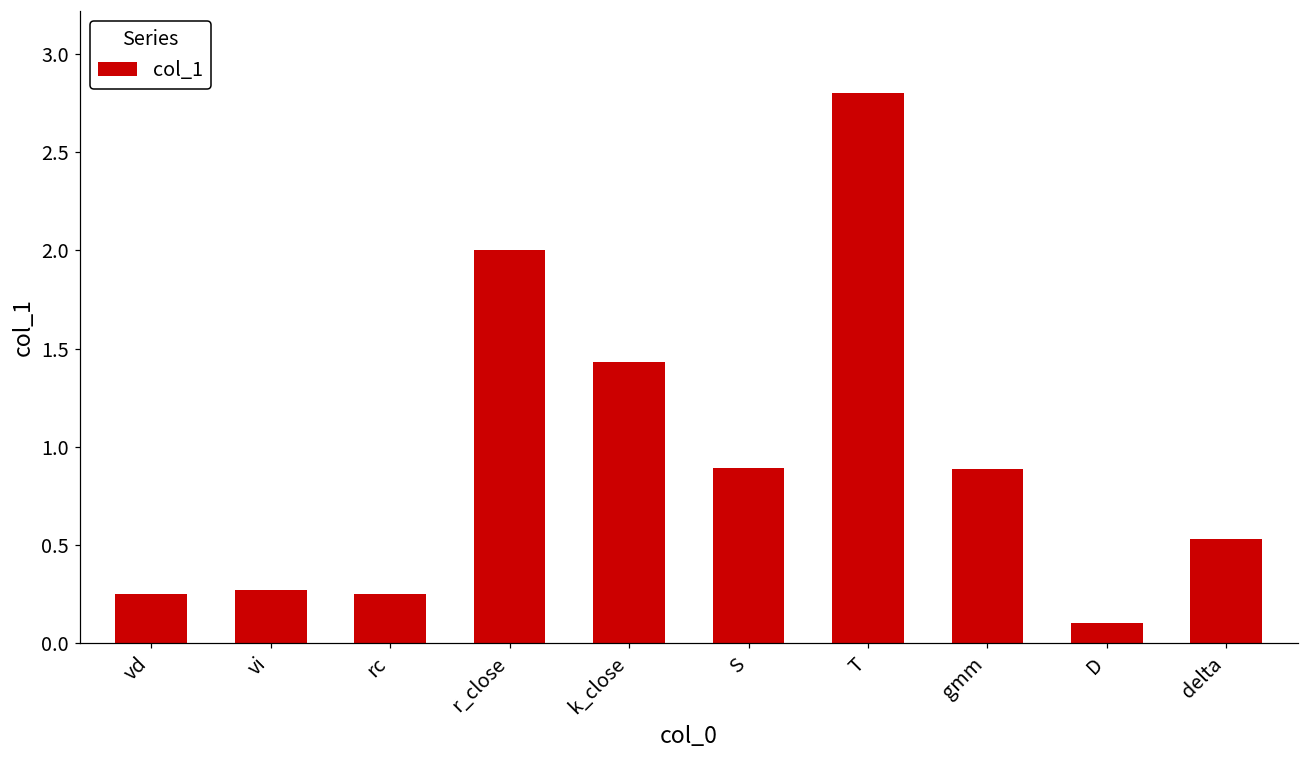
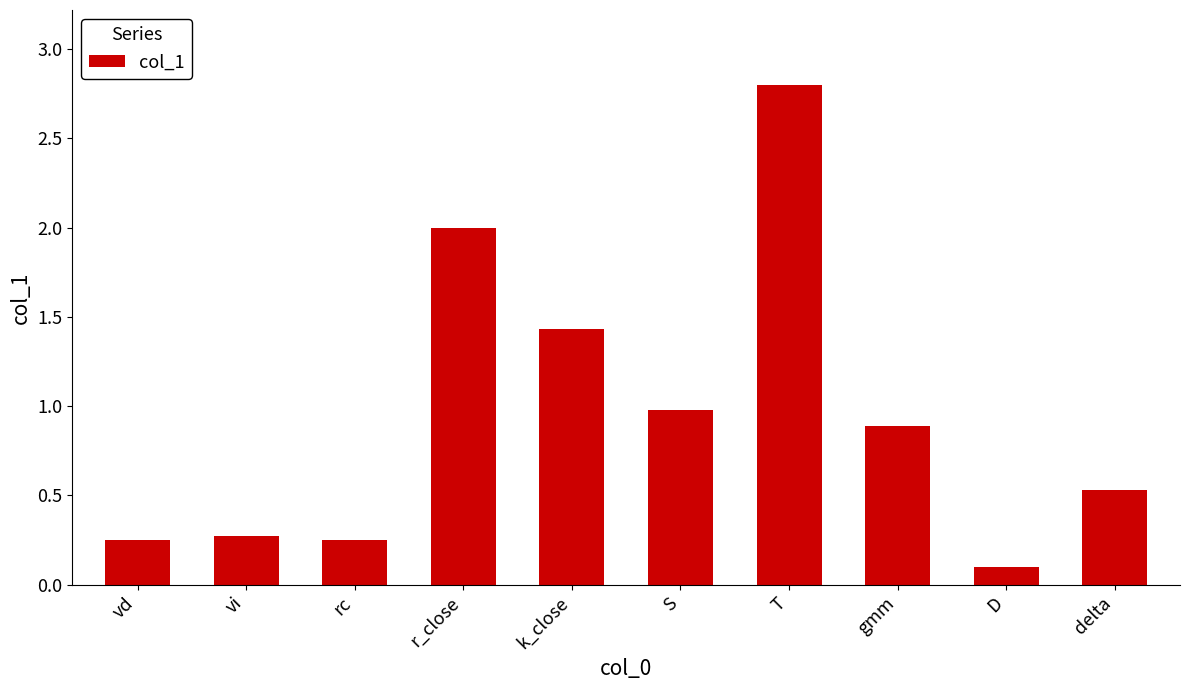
  {
    "vd": 0.25,
    "vi": 0.27,
    "rc": 0.25,
    "r_close": 2.00,
    "k_close": 1.43,
-   "S": 0.89,
+   "S": 0.98,
    "T": 2.80,
    "gmm": 0.89,
    "D": 0.10,
    "delta": 0.53
  }
